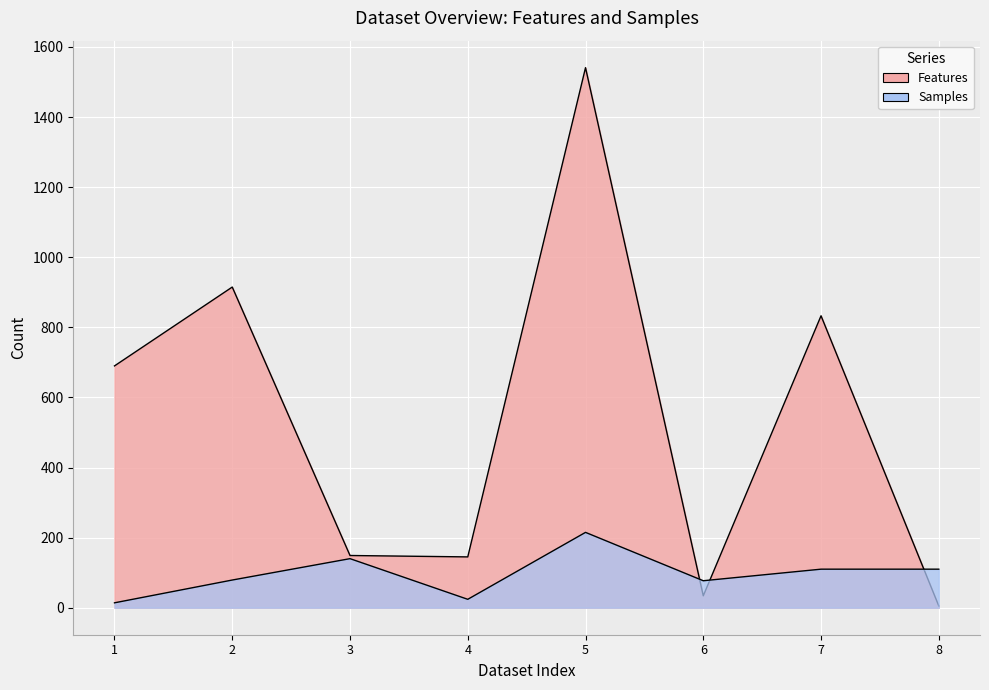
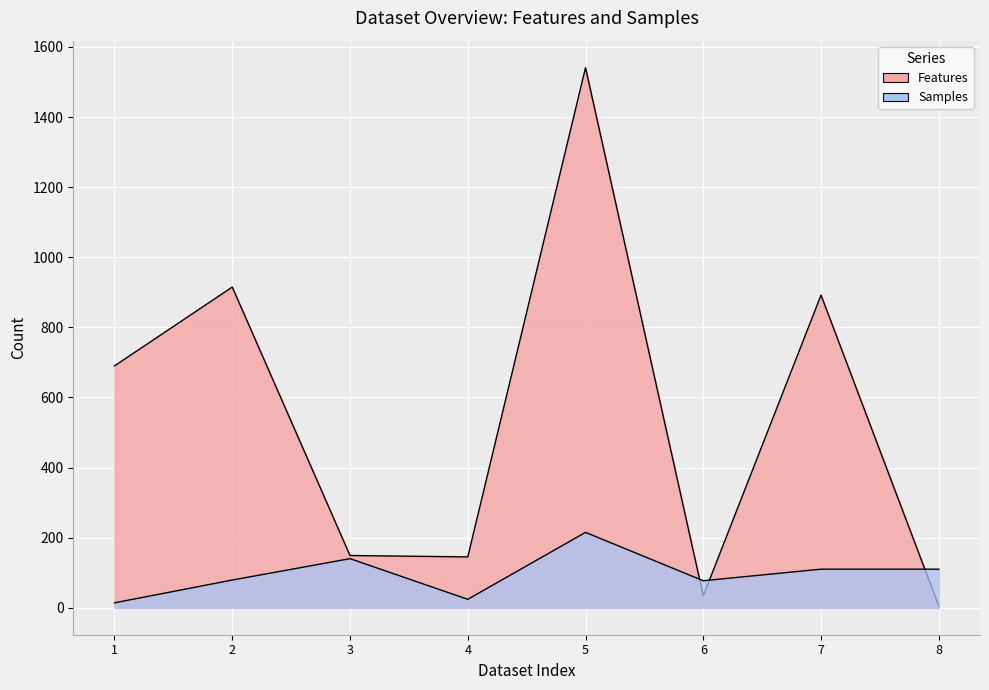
  {
    "Features": {
      "1": 690,
      "2": 920,
      "3": 150,
      "4": 150,
      "5": 1540,
      "6": 30,
-     "7": 830,
+     "7": 890,
      "8": 10
    },
    "Samples": {
      "1": 10,
      "2": 80,
      "3": 140,
      "4": 20,
      "5": 220,
      "6": 80,
      "7": 110,
      "8": 110
    }
  }
